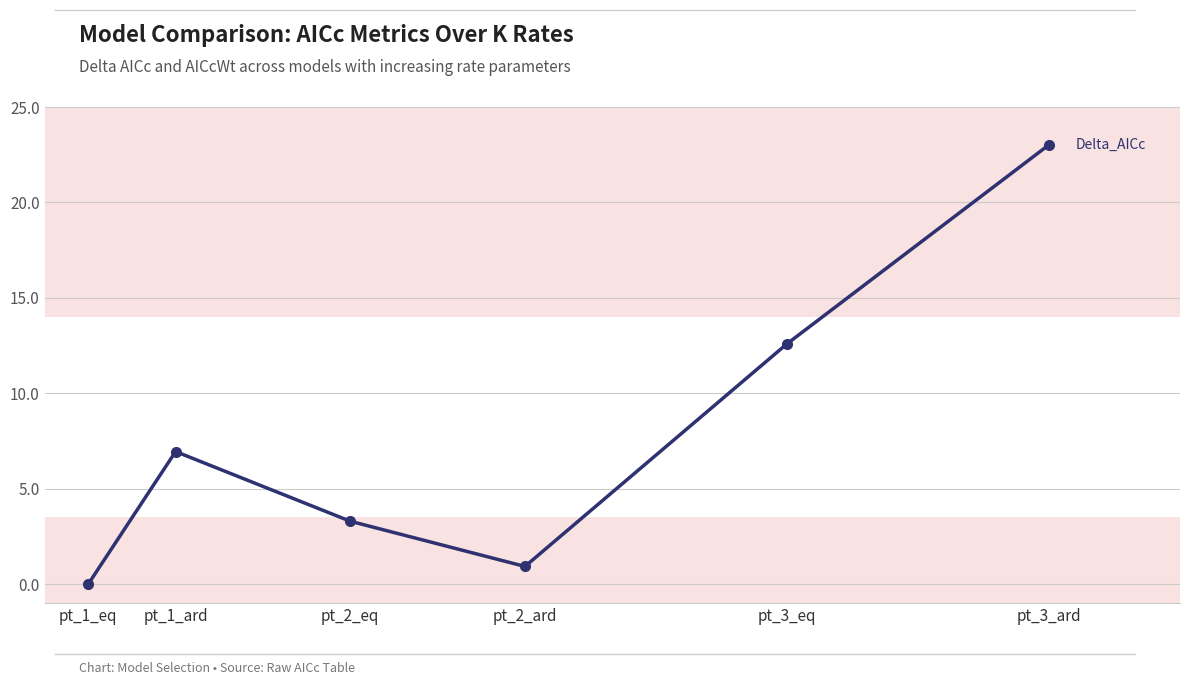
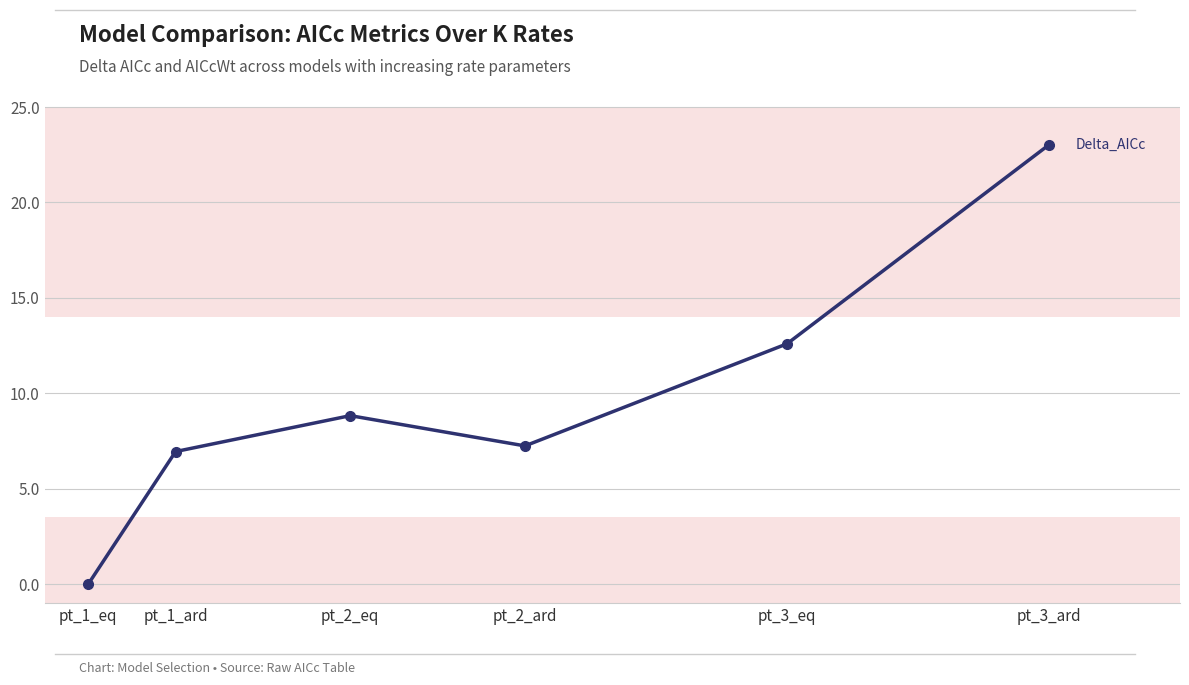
  {
    "pt_1_eq": 0.0,
    "pt_1_ard": 6.9,
-   "pt_2_eq": 3.3,
-   "pt_2_ard": 0.9,
+   "pt_2_eq": 8.8,
+   "pt_2_ard": 7.2,
    "pt_3_eq": 12.6,
    "pt_3_ard": 23.0
  }
